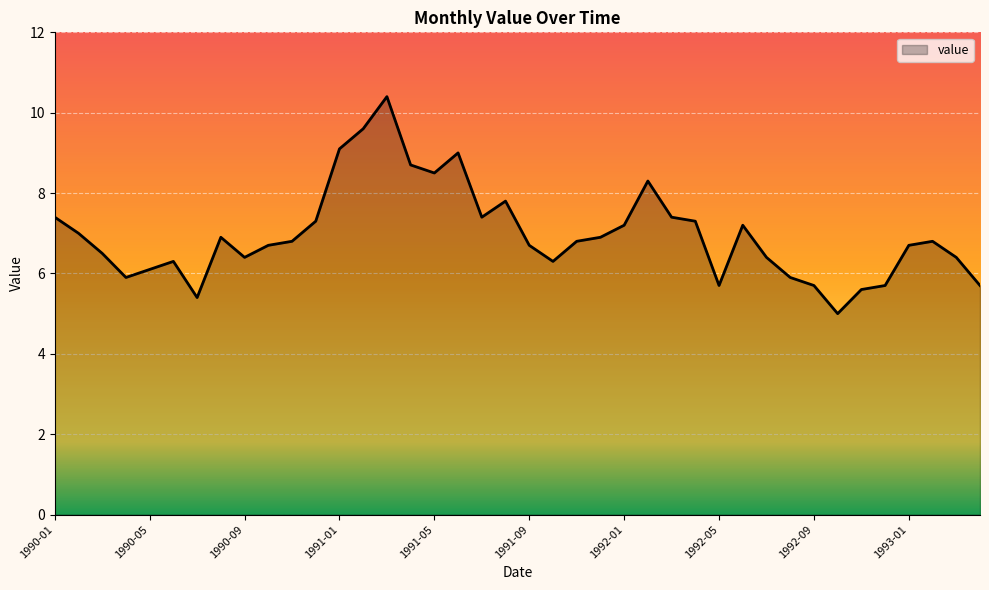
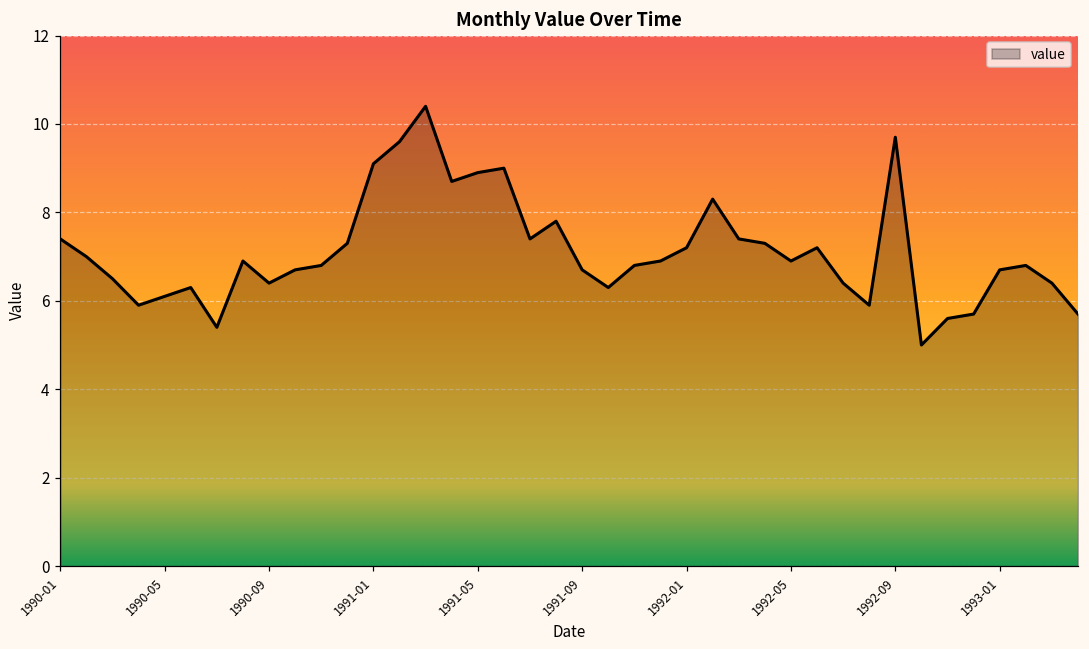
  {
    "1990-01": 7.4,
    "1990-05": 6.1,
    "1990-09": 6.4,
    "1991-01": 9.1,
-   "1991-05": 8.5,
+   "1991-05": 8.9,
    "1991-09": 6.7,
    "1992-01": 7.2,
-   "1992-05": 5.7,
-   "1992-09": 5.7,
+   "1992-05": 6.9,
+   "1992-09": 9.7,
    "1993-01": 6.7
  }
